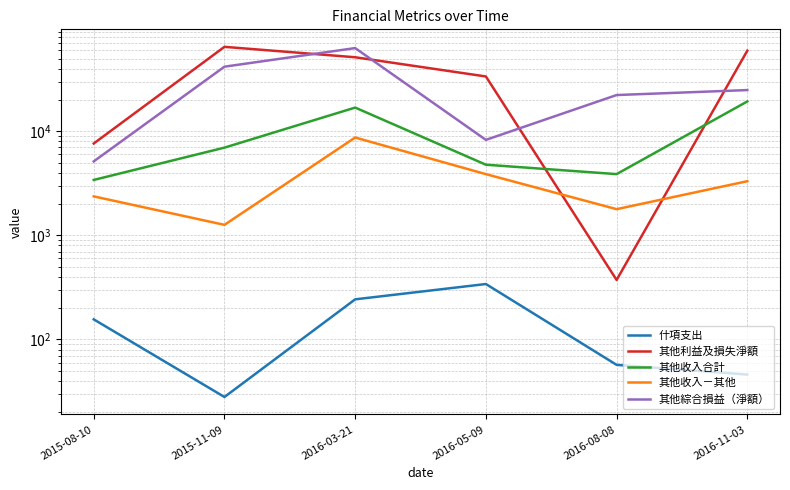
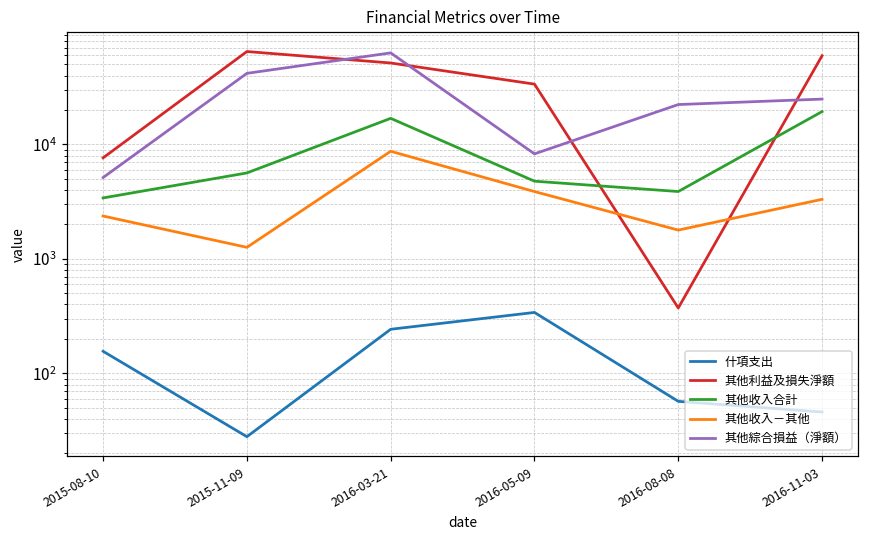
  {
    "什項支出": {
      "2015-08-10": 160,
      "2015-11-09": 28,
      "2016-03-21": 240,
      "2016-05-09": 340,
      "2016-08-08": 60
    },
    "其他利益及損失淨額": {
      "2015-08-10": 8000,
      "2015-11-09": 60000,
      "2016-03-21": 50000,
      "2016-05-09": 34000,
      "2016-08-08": 370,
      "2016-11-03": 60000
    },
    "其他收入合計": {
      "2015-08-10": 3400,
-     "2015-11-09": 7000,
+     "2015-11-09": 6000,
      "2016-03-21": 17000,
      "2016-05-09": 5000,
      "2016-08-08": 3900,
      "2016-11-03": 19000
    },
    "其他收入－其他": {
      "2015-08-10": 2400,
      "2015-11-09": 1300,
      "2016-03-21": 9000,
      "2016-05-09": 3900,
      "2016-08-08": 1800,
      "2016-11-03": 3300
    },
    "其他綜合損益（淨額）": {
      "2015-08-10": 5000,
      "2015-11-09": 42000,
      "2016-03-21": 60000,
      "2016-05-09": 8000,
      "2016-08-08": 22000,
      "2016-11-03": 25000
    }
  }
